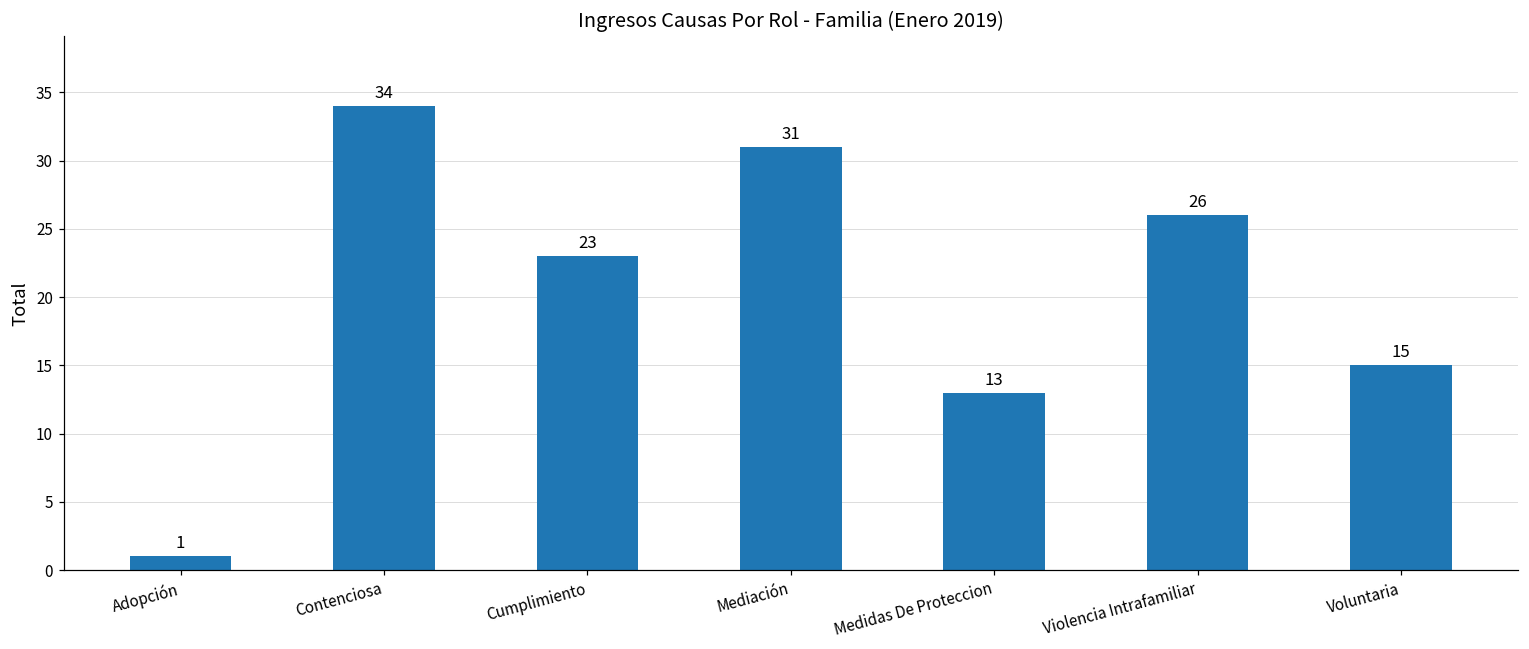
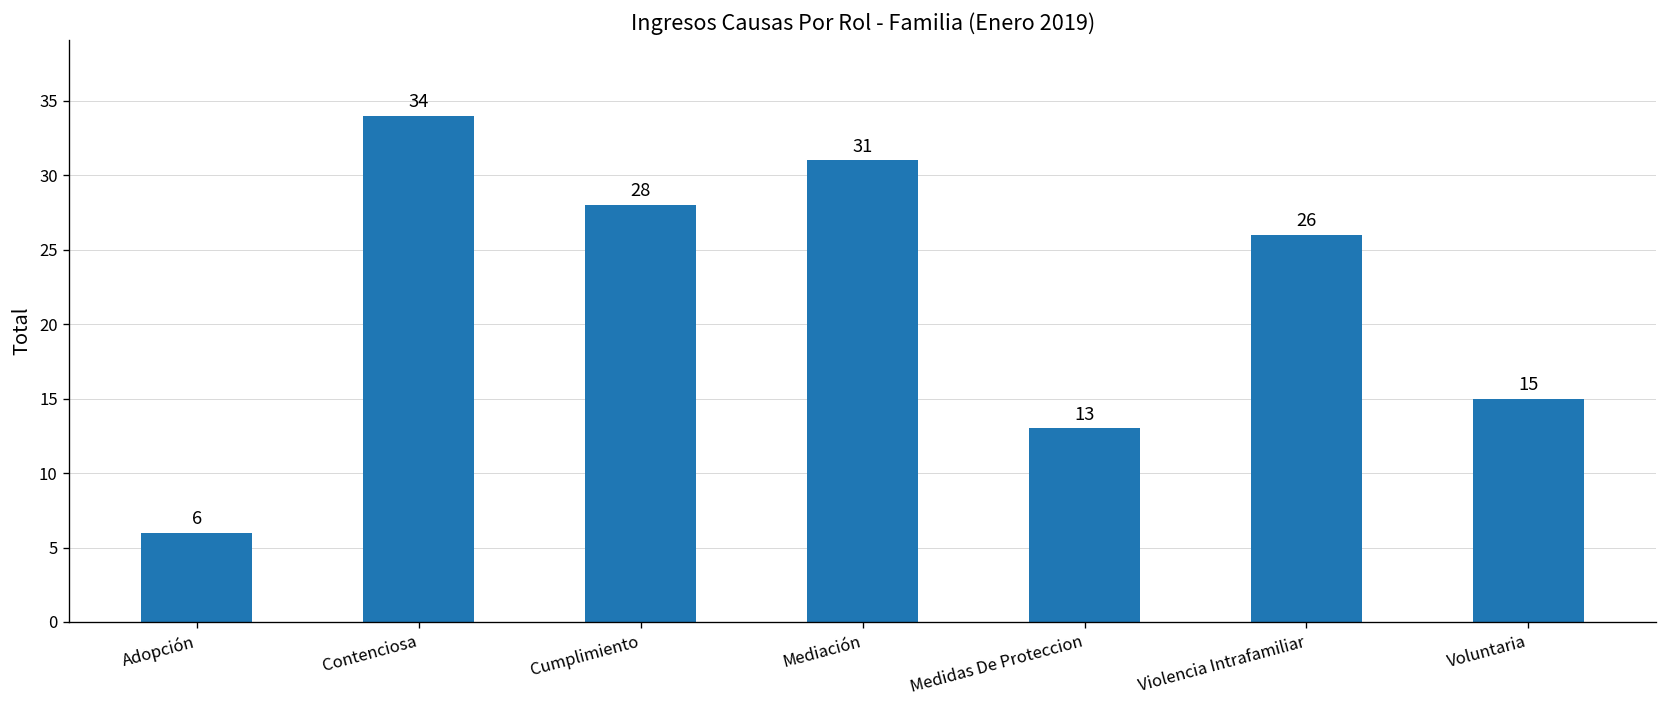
  {
-   "Adopción": 1,
+   "Adopción": 6,
    "Contenciosa": 34,
-   "Cumplimiento": 23,
+   "Cumplimiento": 28,
    "Mediación": 31,
    "Medidas De Proteccion": 13,
    "Violencia Intrafamiliar": 26,
    "Voluntaria": 15
  }
